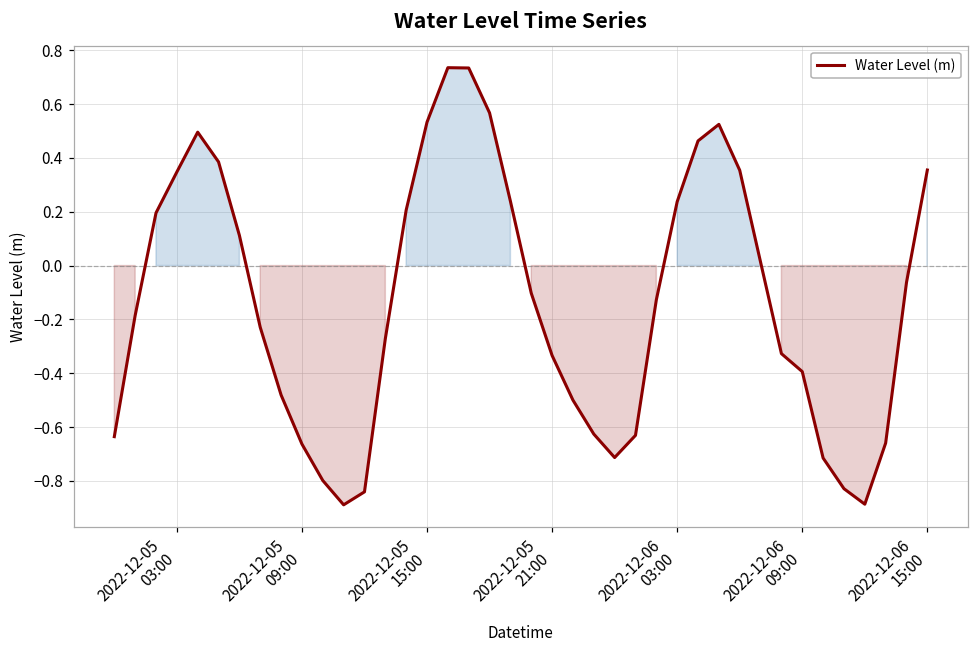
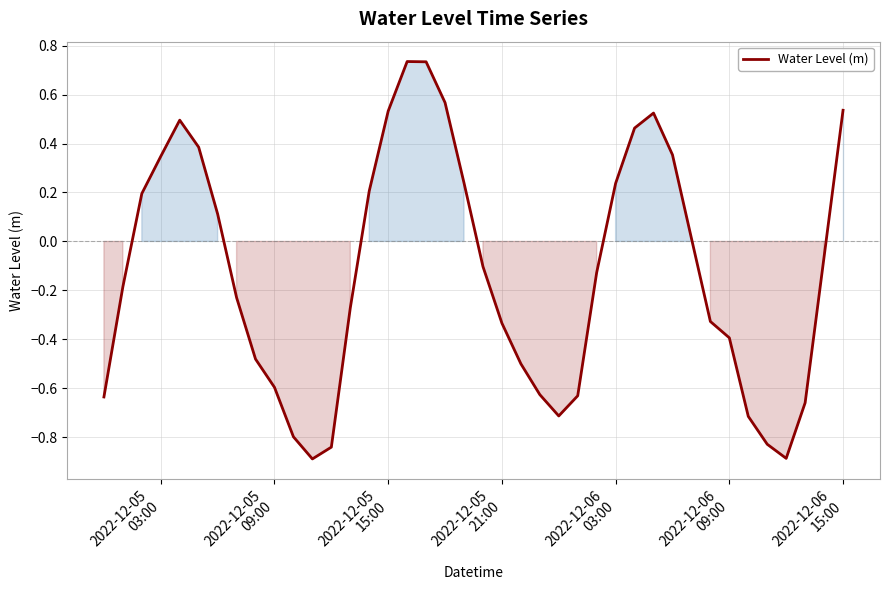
  {
    "2022-12-05 03:00": 0.35,
-   "2022-12-05 09:00": -0.66,
+   "2022-12-05 09:00": -0.60,
    "2022-12-05 15:00": 0.53,
    "2022-12-05 21:00": -0.33,
    "2022-12-06 03:00": 0.24,
    "2022-12-06 09:00": -0.39,
-   "2022-12-06 15:00": 0.35
+   "2022-12-06 15:00": 0.54
  }
